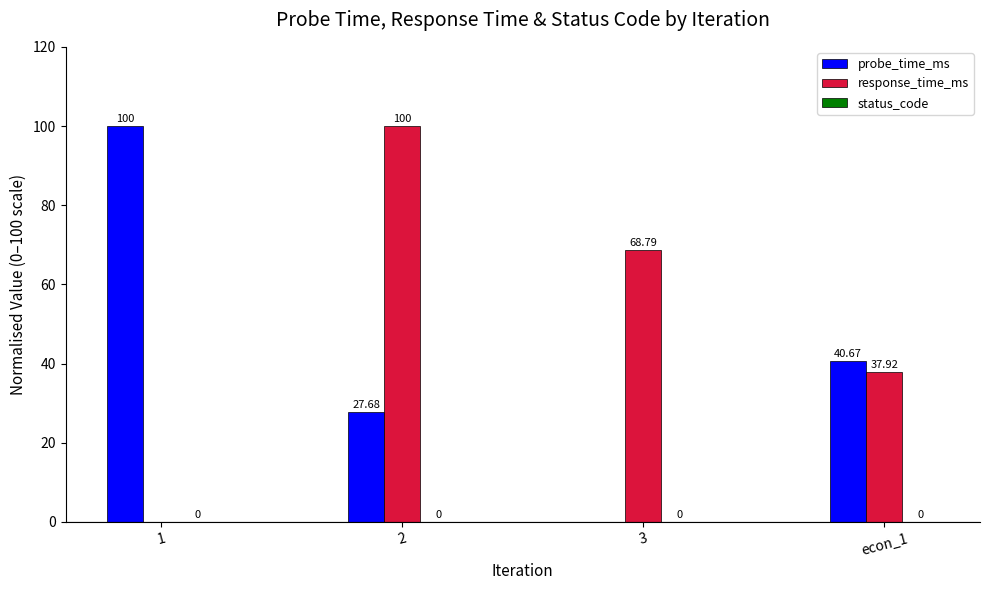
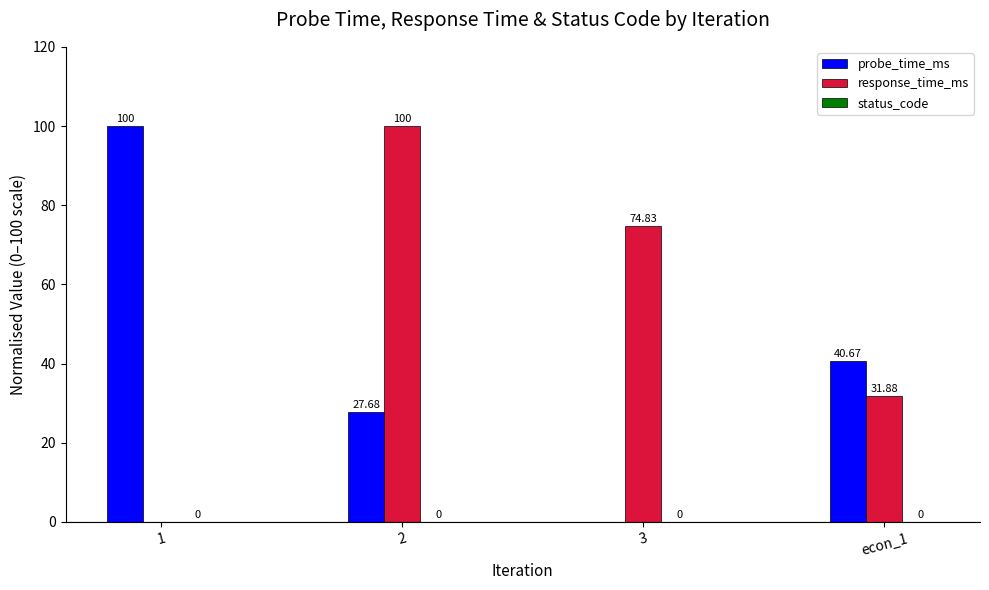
  {
    "probe_time_ms": {
      "1": 100,
      "2": 27.68,
      "econ_1": 40.67
    },
    "response_time_ms": {
      "2": 100,
-     "3": 68.79,
-     "econ_1": 37.92
+     "3": 74.83,
+     "econ_1": 31.88
    },
    "status_code": {
      "1": 0,
      "2": 0,
      "3": 0,
      "econ_1": 0
    }
  }
